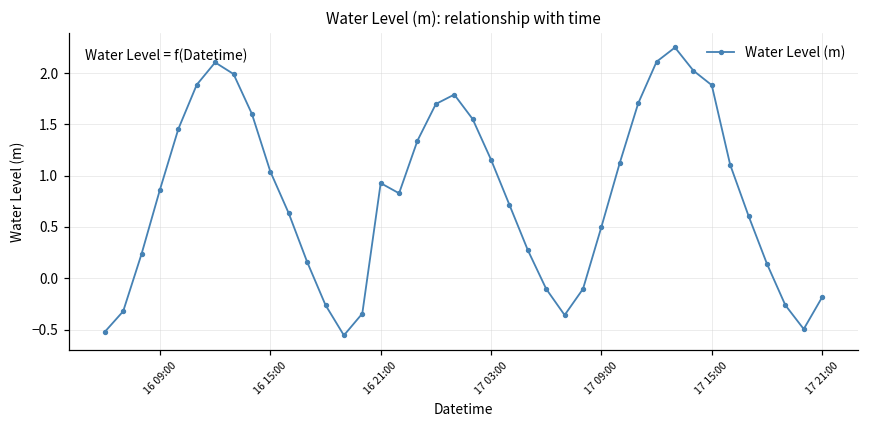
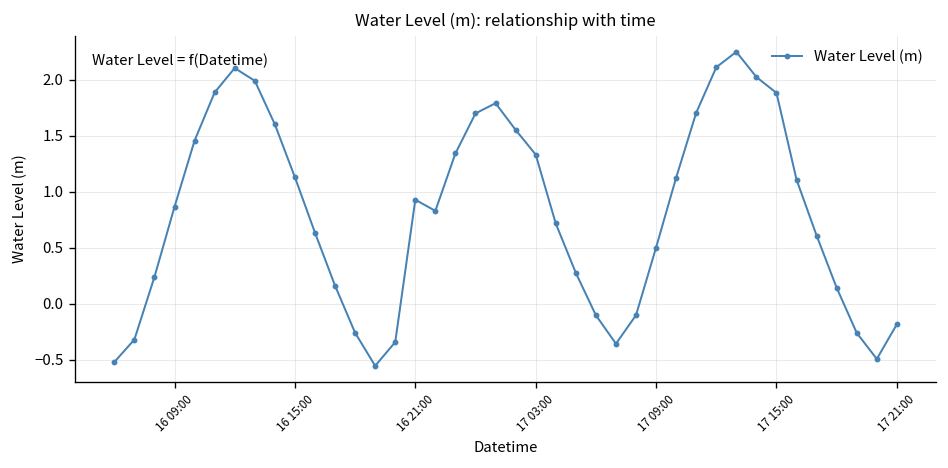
  {
    "16 09:00": 0.9,
-   "16 15:00": 1.0,
+   "16 15:00": 1.1,
    "16 21:00": 0.9,
-   "17 03:00": 1.2,
+   "17 03:00": 1.3,
    "17 09:00": 0.5,
    "17 15:00": 1.9,
    "17 21:00": -0.2
  }
